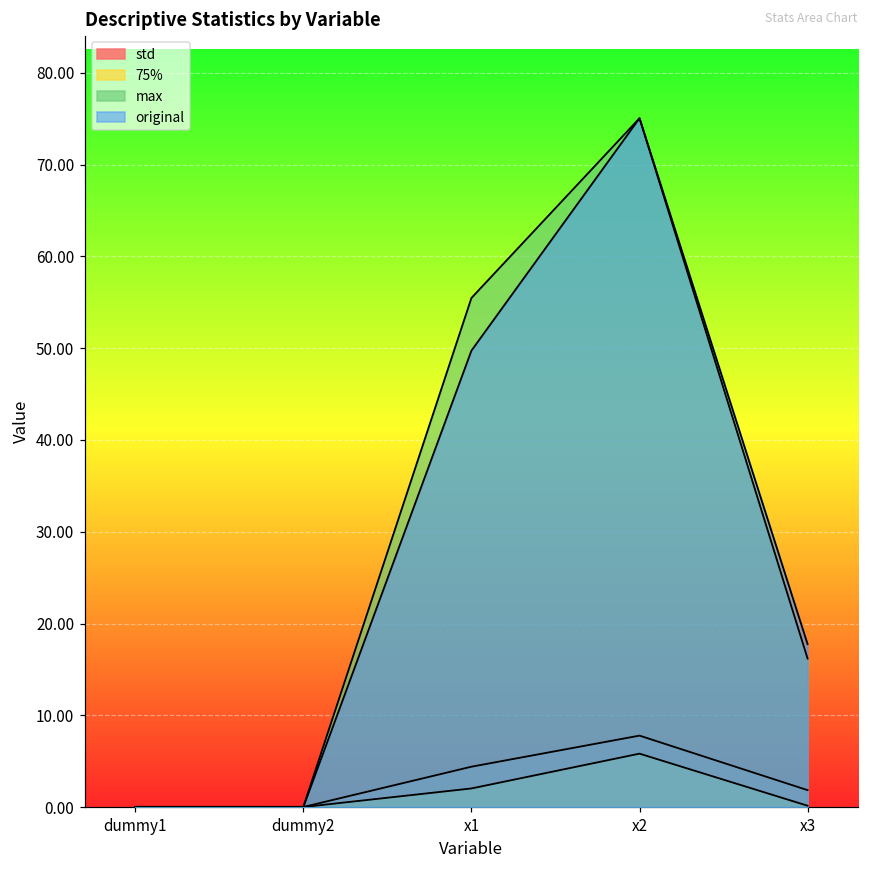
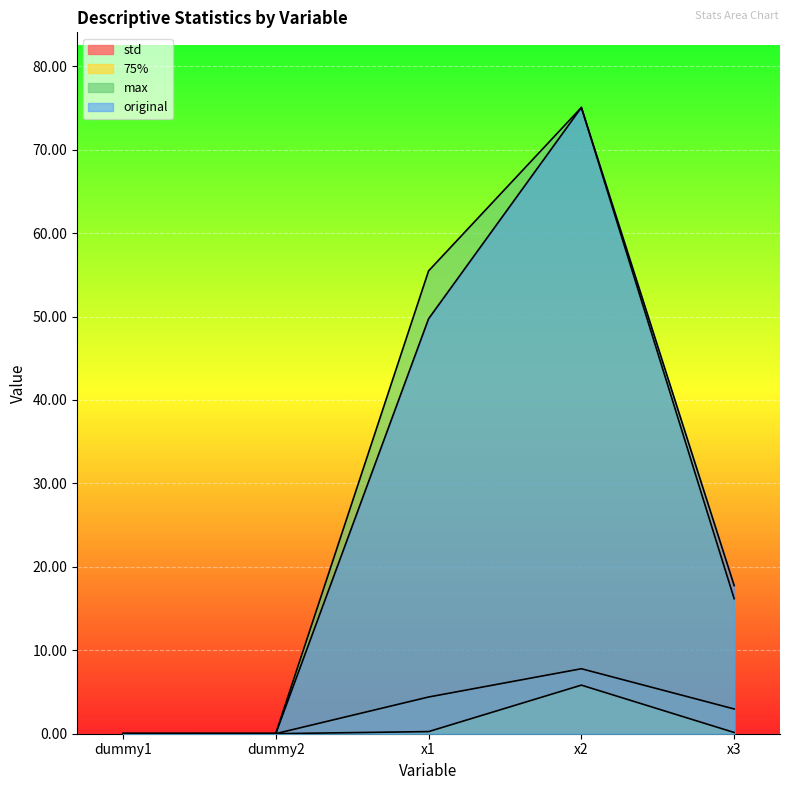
  {
    "std": {
      "x1": 4,
      "x2": 8,
-     "x3": 2
+     "x3": 3
    },
    "75%": {
-     "x1": 2,
+     "x1": 0,
      "x2": 6,
      "x3": 0
    },
    "max": {
      "x1": 55,
      "x3": 16
    },
    "original": {
      "x1": 50,
      "x3": 18
    }
  }
